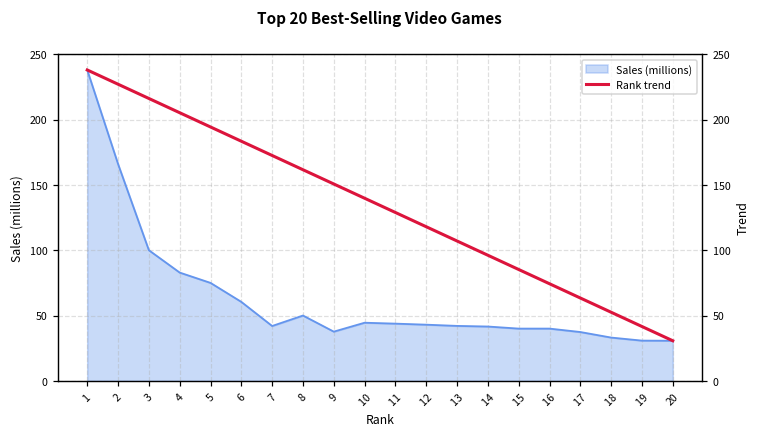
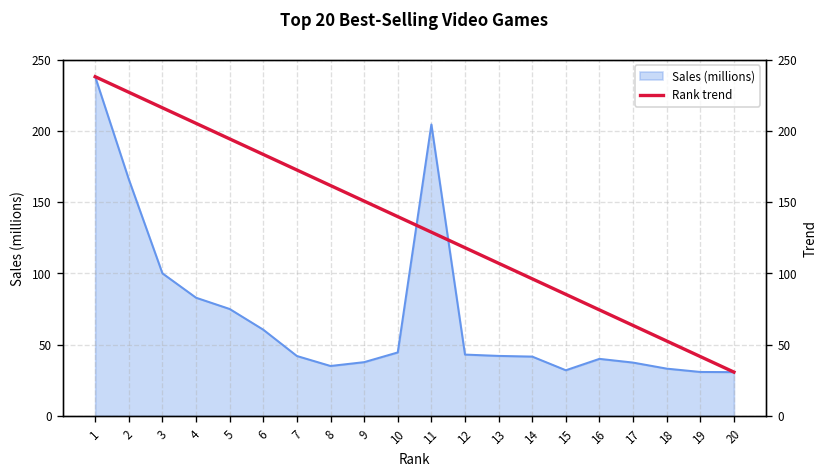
  {
    "Sales (millions)": {
      "1": 238,
      "2": 166,
      "3": 100,
      "4": 83,
      "5": 75,
      "6": 60,
      "7": 42,
-     "8": 50,
+     "8": 35,
      "9": 38,
      "10": 45,
-     "11": 44,
+     "11": 205,
      "12": 43,
      "13": 42,
      "14": 42,
-     "15": 40,
+     "15": 32,
      "16": 40,
      "17": 37,
      "18": 33,
      "19": 31,
      "20": 31
    },
    "Rank trend": {
      "1": 238,
      "2": 227,
      "3": 216,
      "4": 205,
      "5": 194,
      "6": 183,
      "7": 173,
      "8": 162,
      "9": 151,
      "10": 140,
      "11": 129,
      "12": 118,
      "13": 107,
      "14": 96,
      "15": 85,
      "16": 74,
      "17": 63,
      "18": 53,
      "19": 42,
      "20": 31
    }
  }
